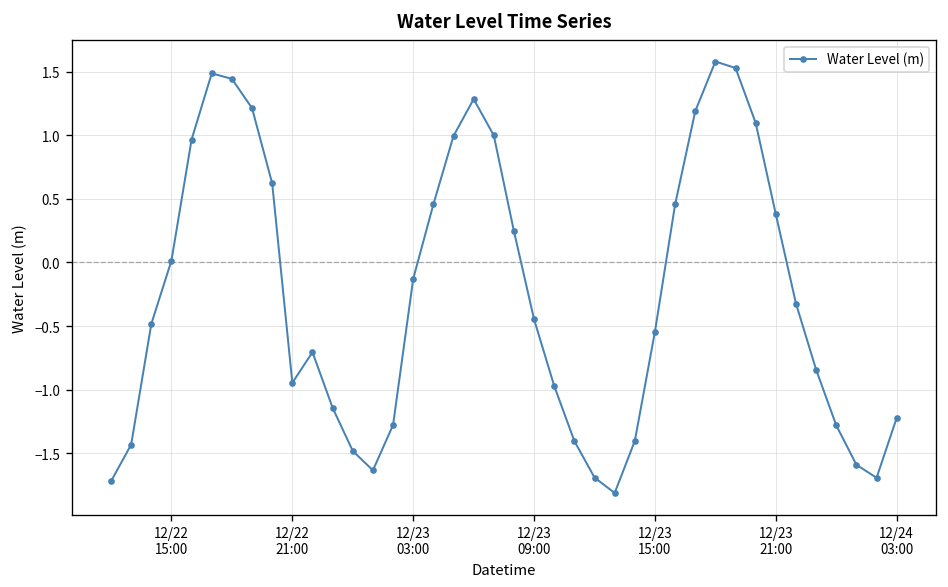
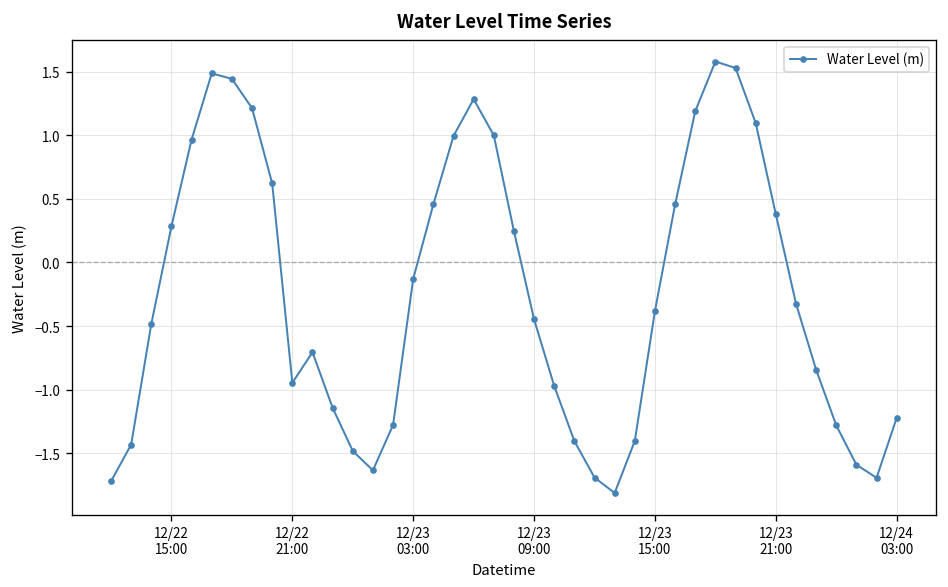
  {
-   "12/22 15:00": 0.01,
+   "12/22 15:00": 0.28,
    "12/22 21:00": -0.95,
    "12/23 03:00": -0.13,
    "12/23 09:00": -0.45,
-   "12/23 15:00": -0.54,
+   "12/23 15:00": -0.38,
    "12/23 21:00": 0.38,
    "12/24 03:00": -1.22
  }
